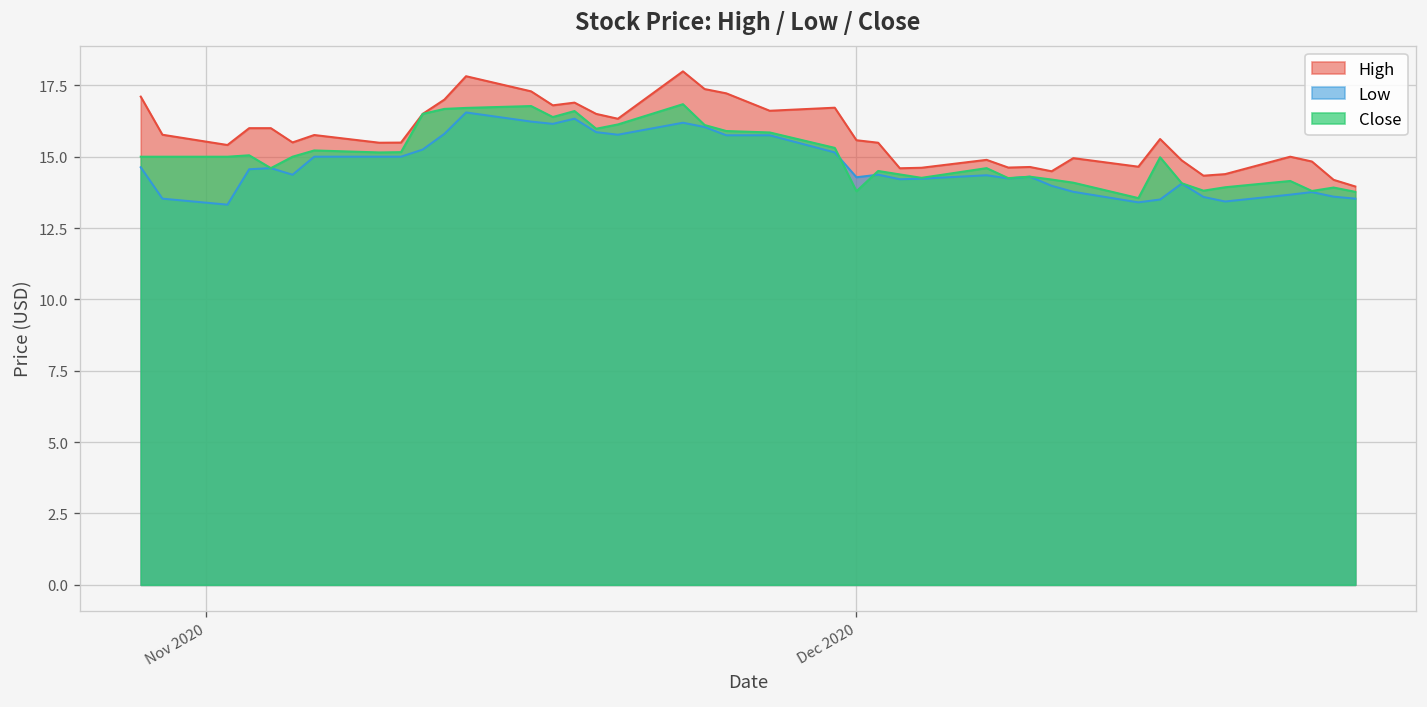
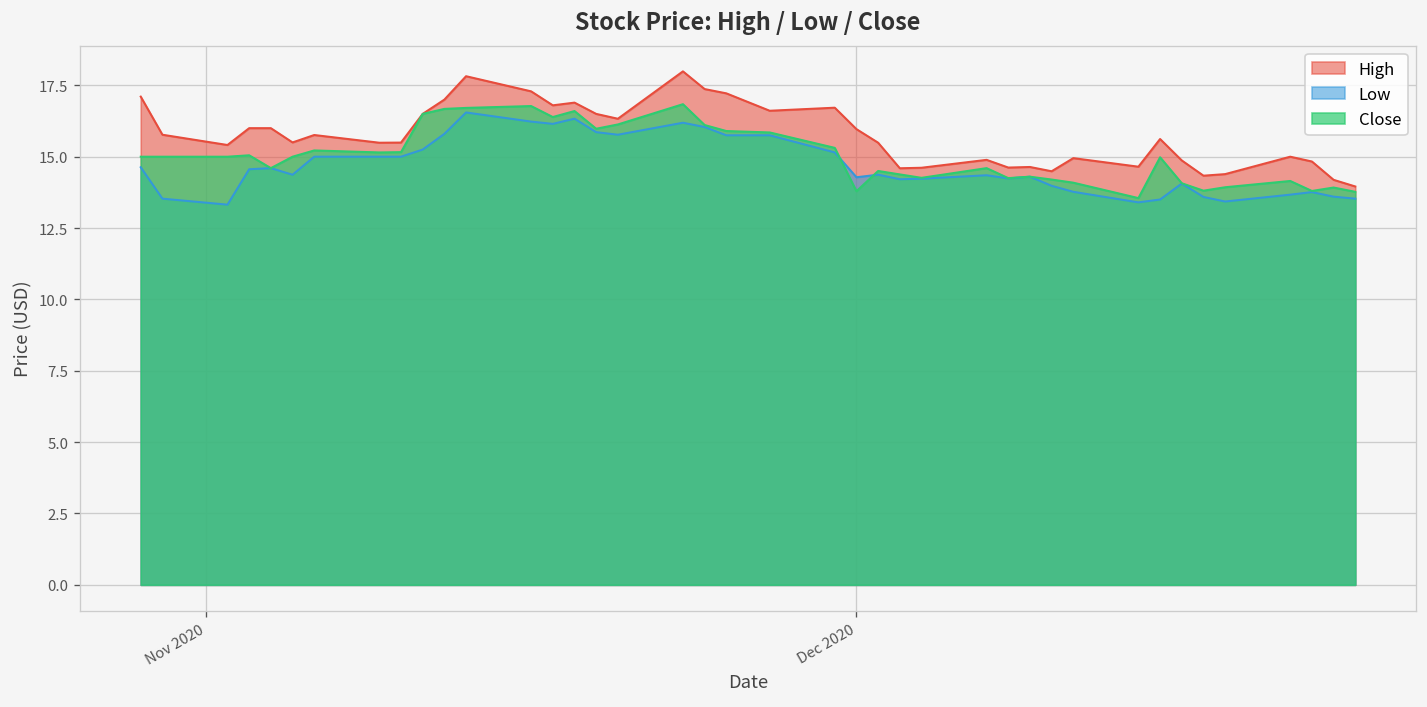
  {
    "High": {
-     "Dec 2020": 15.6
+     "Dec 2020": 16.0
    },
    "Low": {
      "Dec 2020": 14.3
    },
    "Close": {
      "Dec 2020": 13.8
    }
  }
